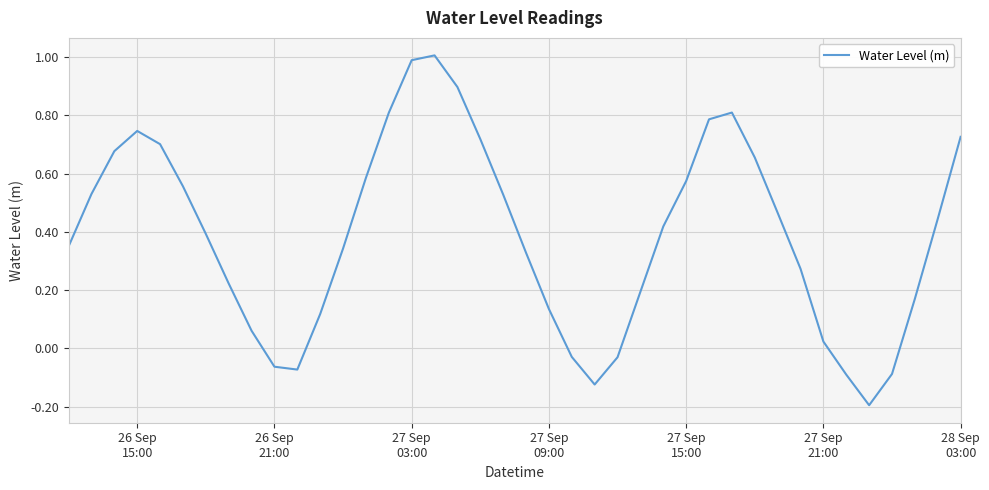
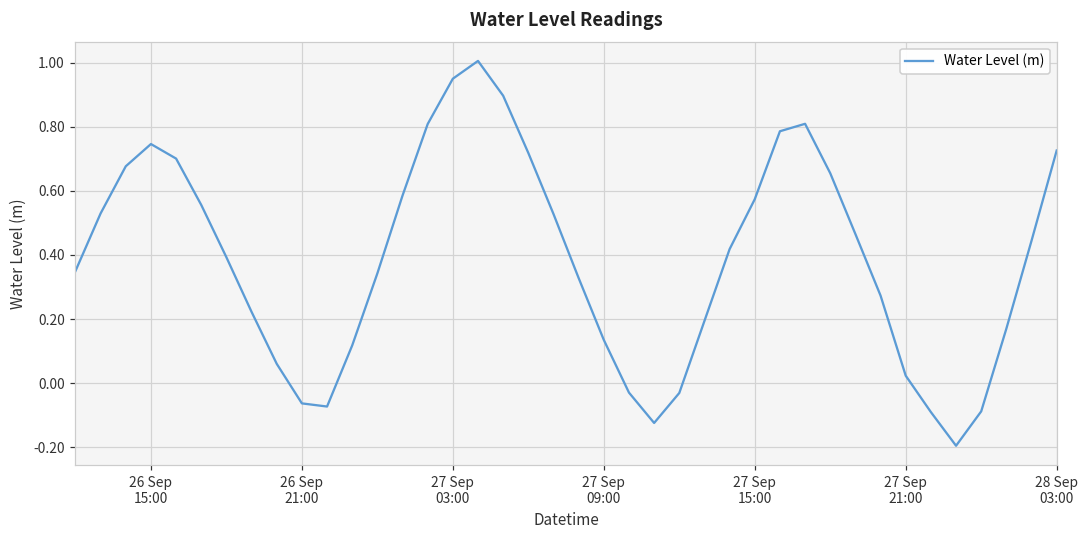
  {
    "26 Sep 15:00": 0.75,
    "26 Sep 21:00": -0.06,
-   "27 Sep 03:00": 0.99,
+   "27 Sep 03:00": 0.95,
    "27 Sep 09:00": 0.14,
    "27 Sep 15:00": 0.57,
    "27 Sep 21:00": 0.02,
    "28 Sep 03:00": 0.73
  }
